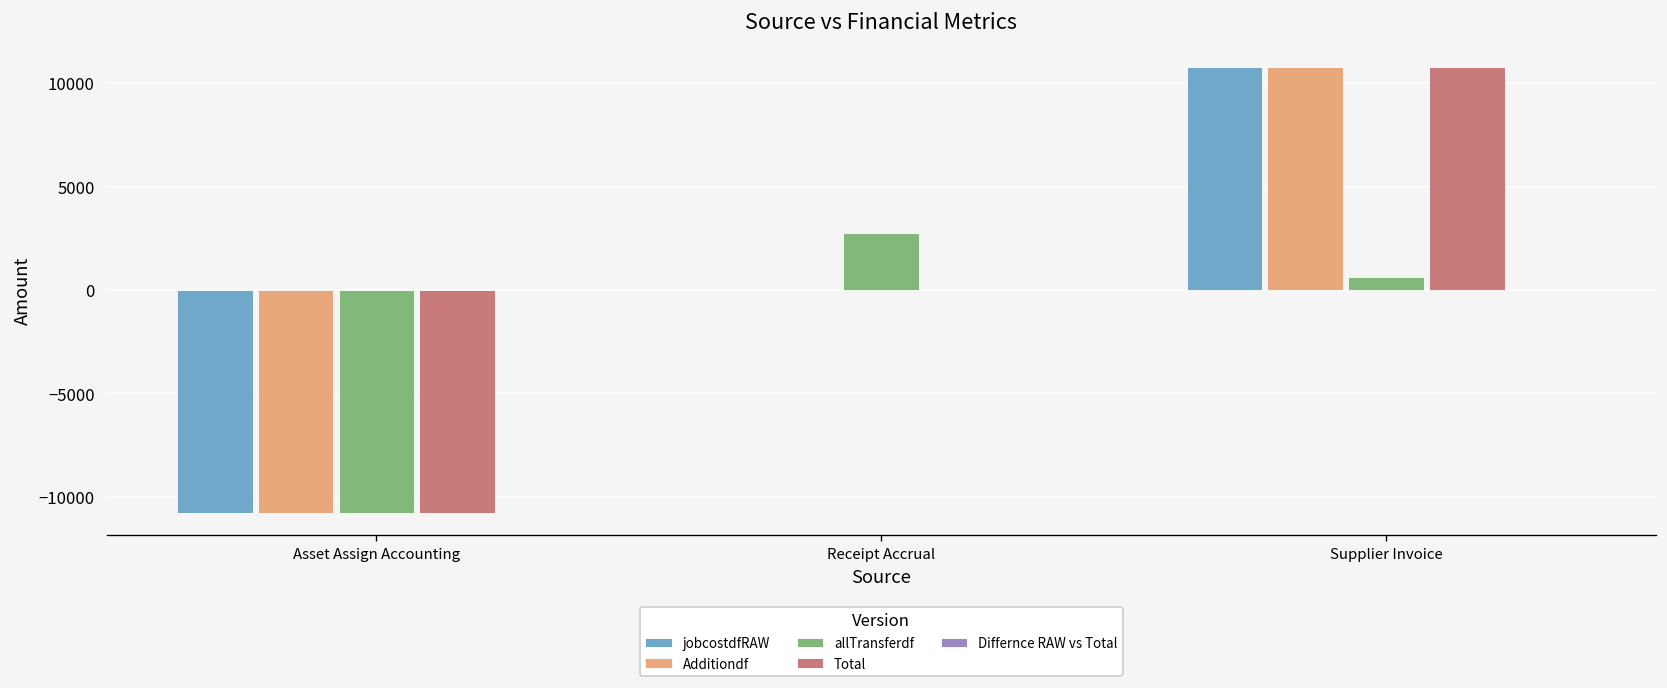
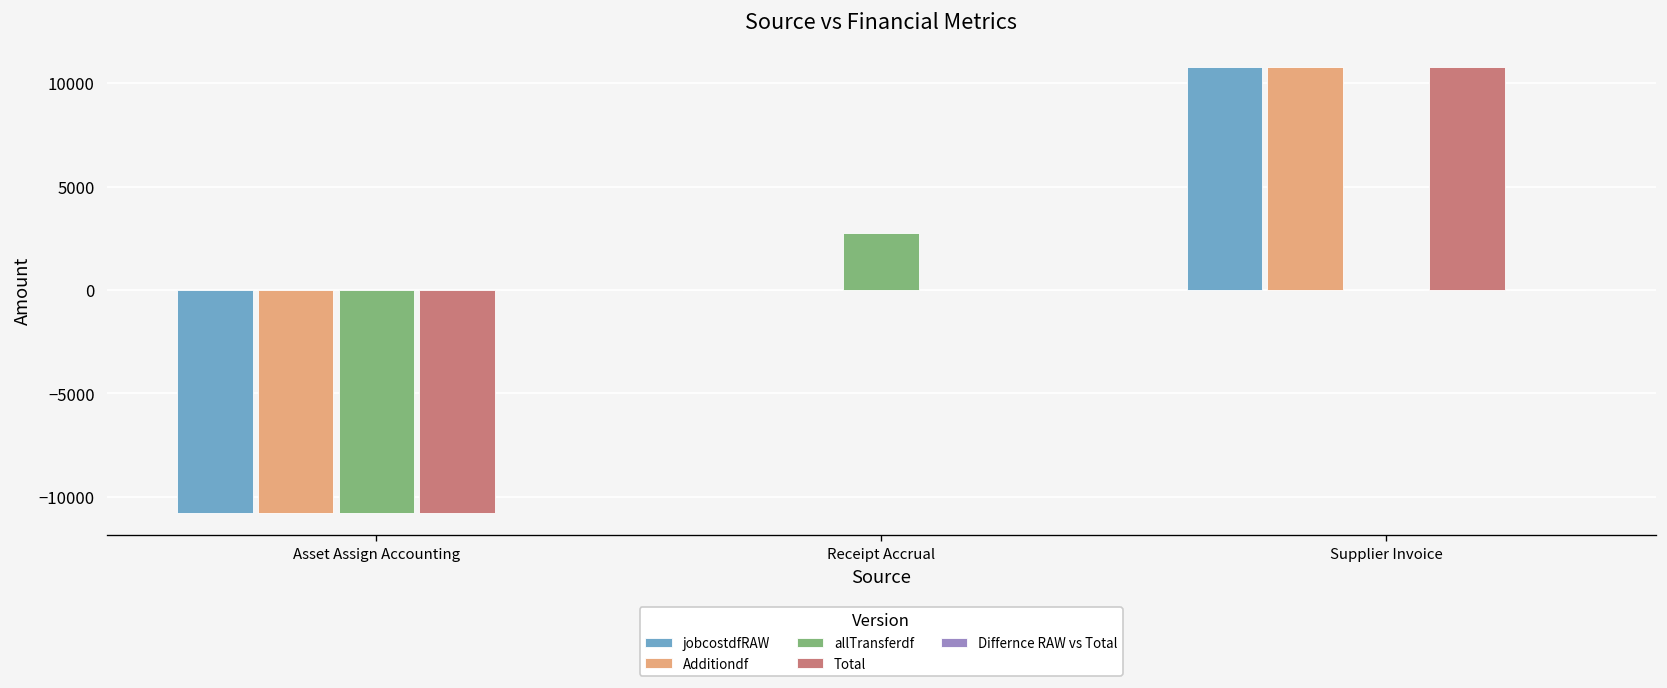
  {
    "allTransferdf": {
      "Asset Assign Accounting": -10800,
      "Receipt Accrual": 2700,
-     "Supplier Invoice": 600
+     "Supplier Invoice": 0
    }
  }
